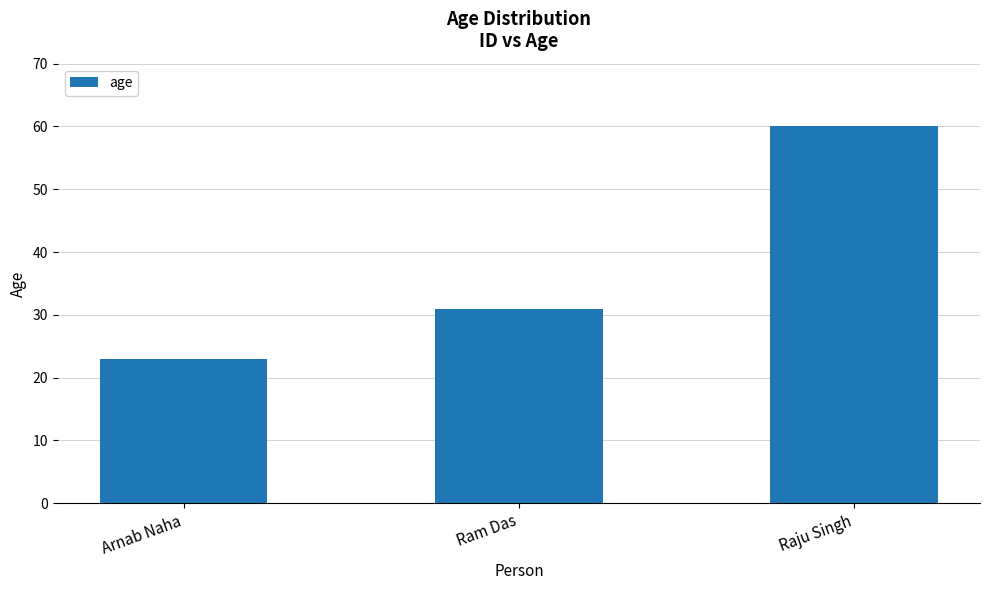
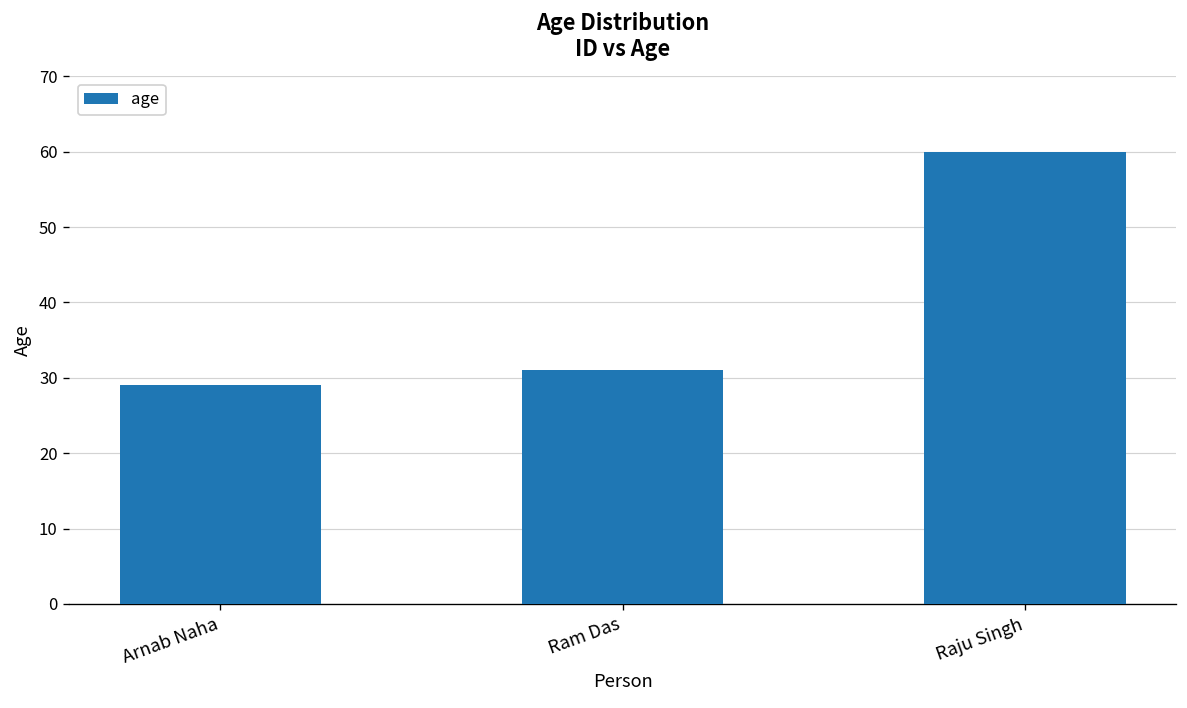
  {
-   "Arnab Naha": 23,
+   "Arnab Naha": 29,
    "Ram Das": 31,
    "Raju Singh": 60
  }
